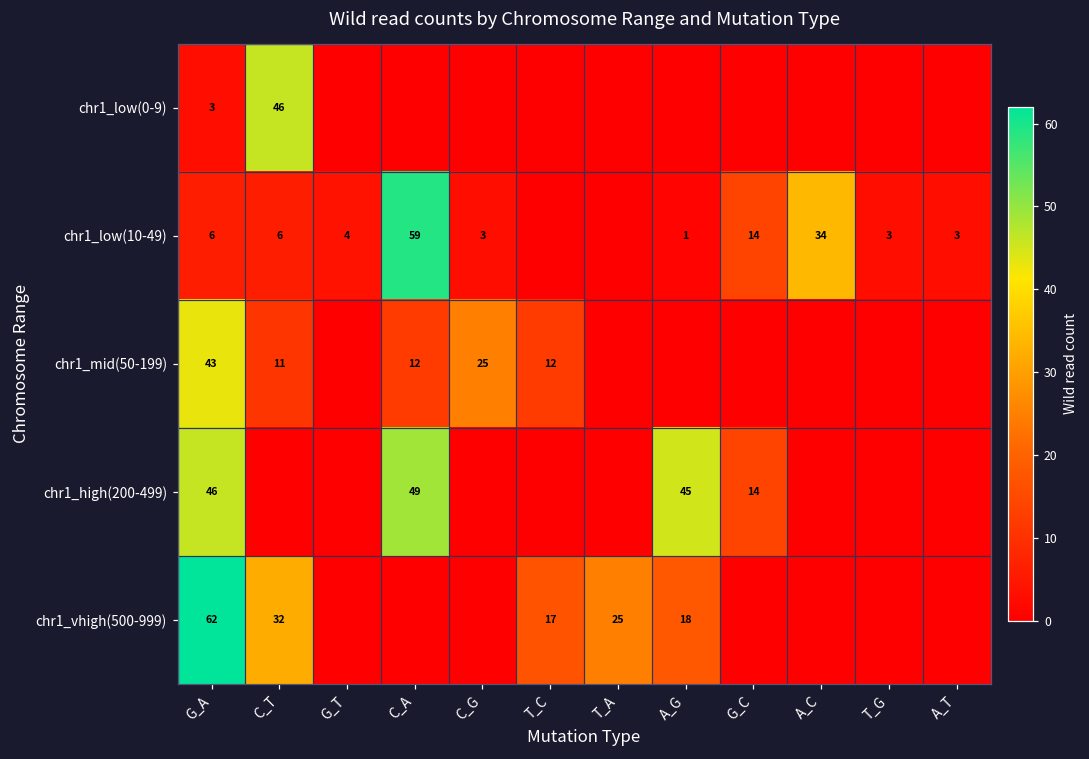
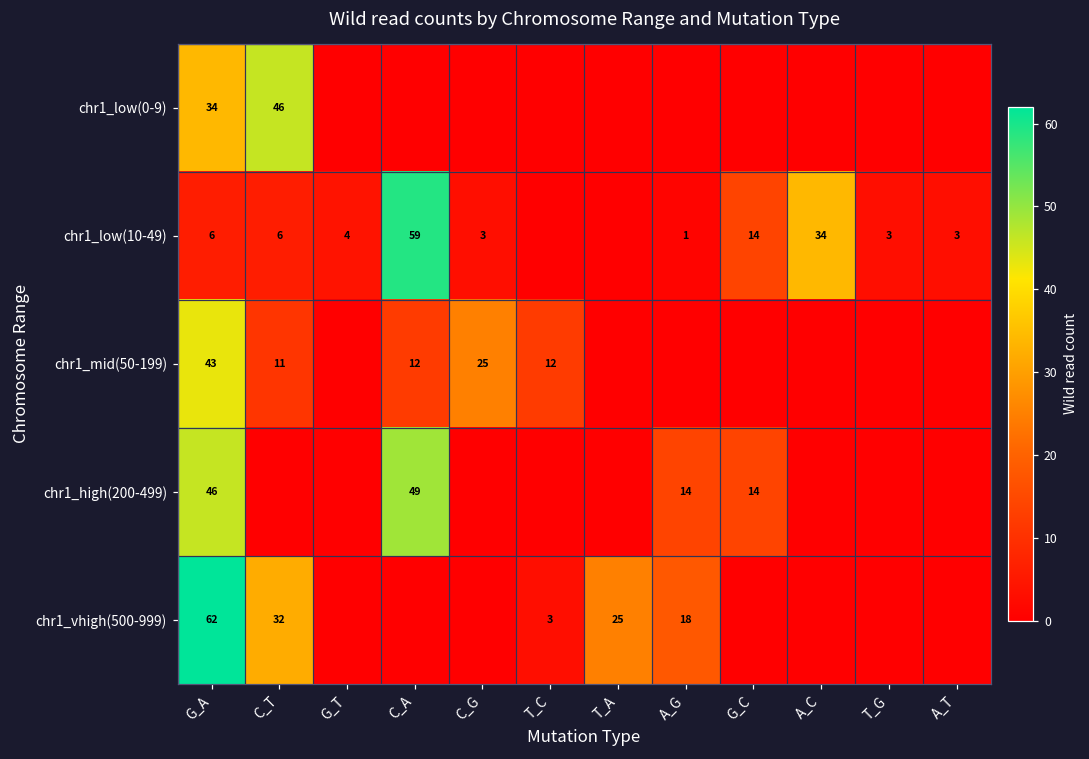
  {
    "chr1_low(0-9)": {
-     "G_A": 3,
+     "G_A": 34,
      "C_T": 46
    },
    "chr1_low(10-49)": {
      "G_A": 6,
      "C_T": 6,
      "G_T": 4,
      "C_A": 59,
      "C_G": 3,
      "A_G": 1,
      "G_C": 14,
      "A_C": 34,
      "T_G": 3,
      "A_T": 3
    },
    "chr1_mid(50-199)": {
      "G_A": 43,
      "C_T": 11,
      "C_A": 12,
      "C_G": 25,
      "T_C": 12
    },
    "chr1_high(200-499)": {
      "G_A": 46,
      "C_A": 49,
-     "A_G": 45,
+     "A_G": 14,
      "G_C": 14
    },
    "chr1_vhigh(500-999)": {
      "G_A": 62,
      "C_T": 32,
-     "T_C": 17,
+     "T_C": 3,
      "T_A": 25,
      "A_G": 18
    }
  }
